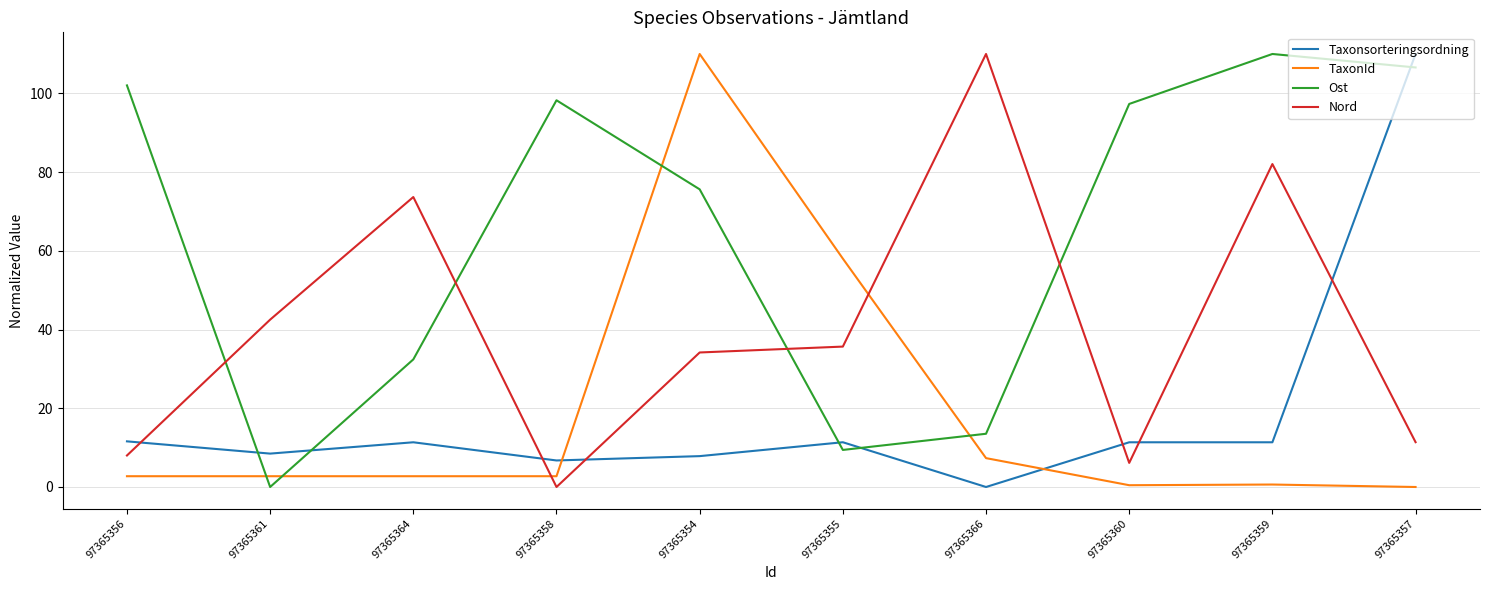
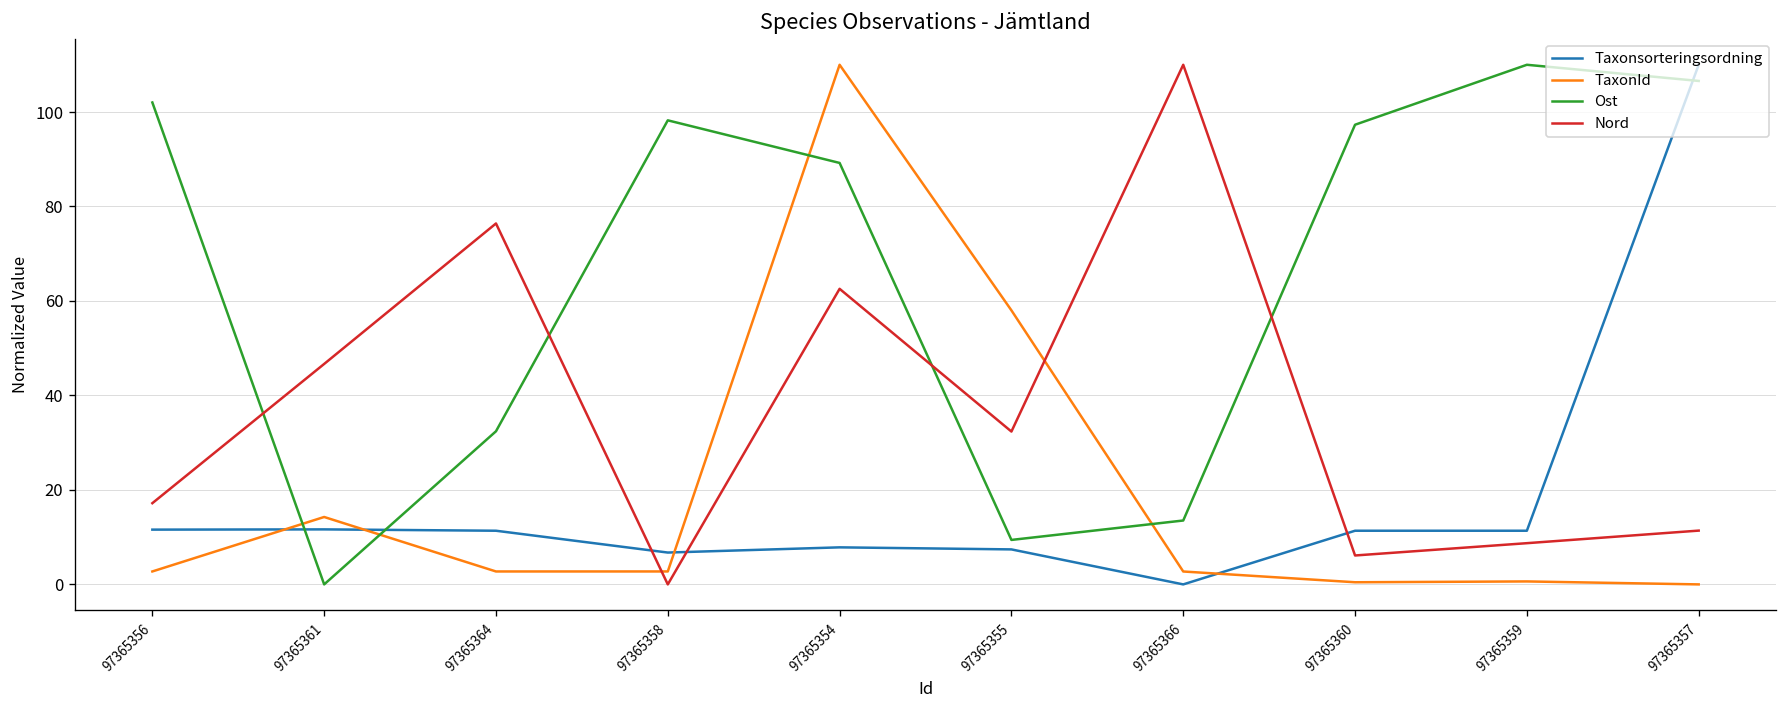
  {
    "Taxonsorteringsordning": {
      "97365356": 12,
-     "97365361": 8,
+     "97365361": 12,
      "97365364": 11,
      "97365358": 7,
      "97365354": 8,
-     "97365355": 11,
+     "97365355": 7,
      "97365366": 0,
      "97365360": 11,
      "97365359": 11
    },
    "TaxonId": {
      "97365356": 3,
-     "97365361": 3,
+     "97365361": 14,
      "97365364": 3,
      "97365358": 3,
      "97365354": 110,
      "97365355": 58,
-     "97365366": 7,
+     "97365366": 3,
      "97365360": 0,
      "97365359": 1,
      "97365357": 0
    },
    "Ost": {
      "97365356": 102,
      "97365361": 0,
      "97365364": 32,
      "97365358": 98,
-     "97365354": 76,
+     "97365354": 89,
      "97365355": 9,
      "97365366": 14,
      "97365360": 97,
      "97365359": 110
    },
    "Nord": {
-     "97365356": 8,
-     "97365361": 43,
-     "97365364": 74,
+     "97365356": 17,
+     "97365361": 47,
+     "97365364": 76,
      "97365358": 0,
-     "97365354": 34,
-     "97365355": 36,
+     "97365354": 63,
+     "97365355": 32,
      "97365366": 110,
      "97365360": 6,
-     "97365359": 82,
+     "97365359": 9,
      "97365357": 11
    }
  }
